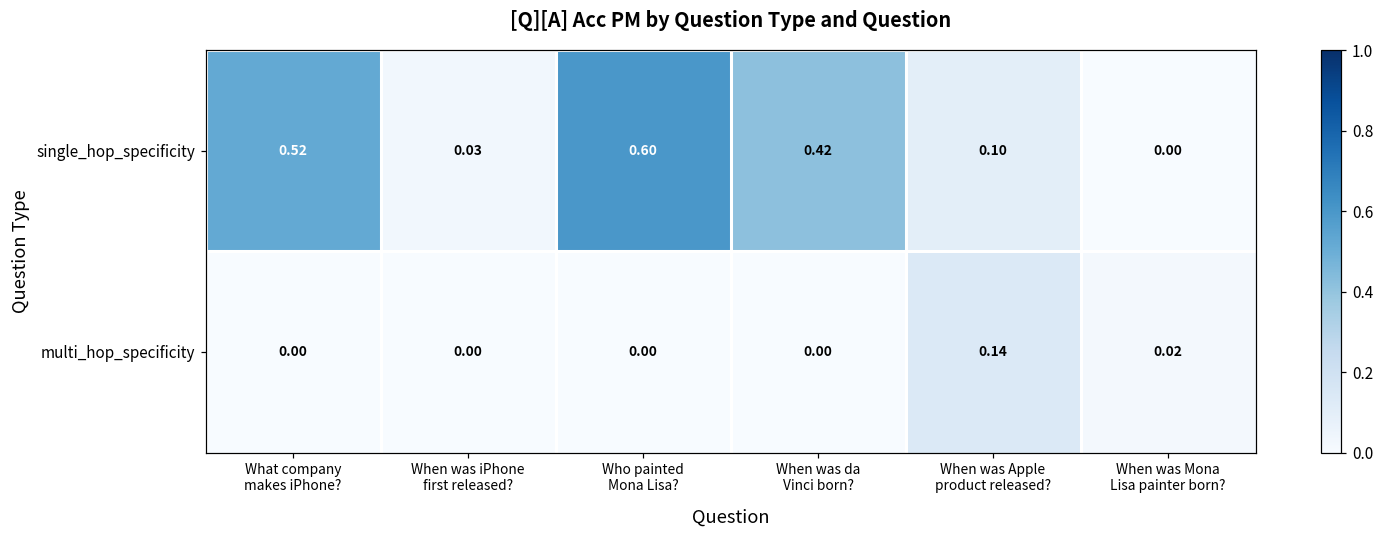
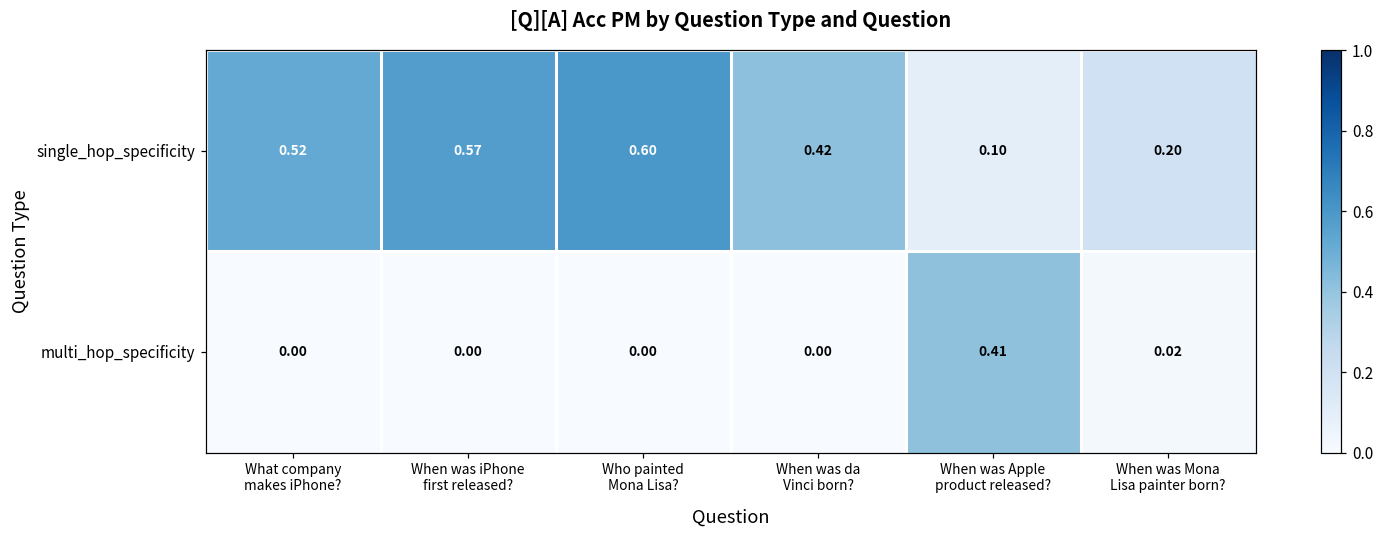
  {
    "single_hop_specificity": {
      "What company makes iPhone?": 0.52,
-     "When was iPhone first released?": 0.03,
+     "When was iPhone first released?": 0.57,
      "Who painted Mona Lisa?": 0.60,
      "When was da Vinci born?": 0.42,
      "When was Apple product released?": 0.10,
-     "When was Mona Lisa painter born?": 0.00
+     "When was Mona Lisa painter born?": 0.20
    },
    "multi_hop_specificity": {
      "What company makes iPhone?": 0.00,
      "When was iPhone first released?": 0.00,
      "Who painted Mona Lisa?": 0.00,
      "When was da Vinci born?": 0.00,
-     "When was Apple product released?": 0.14,
+     "When was Apple product released?": 0.41,
      "When was Mona Lisa painter born?": 0.02
    }
  }
